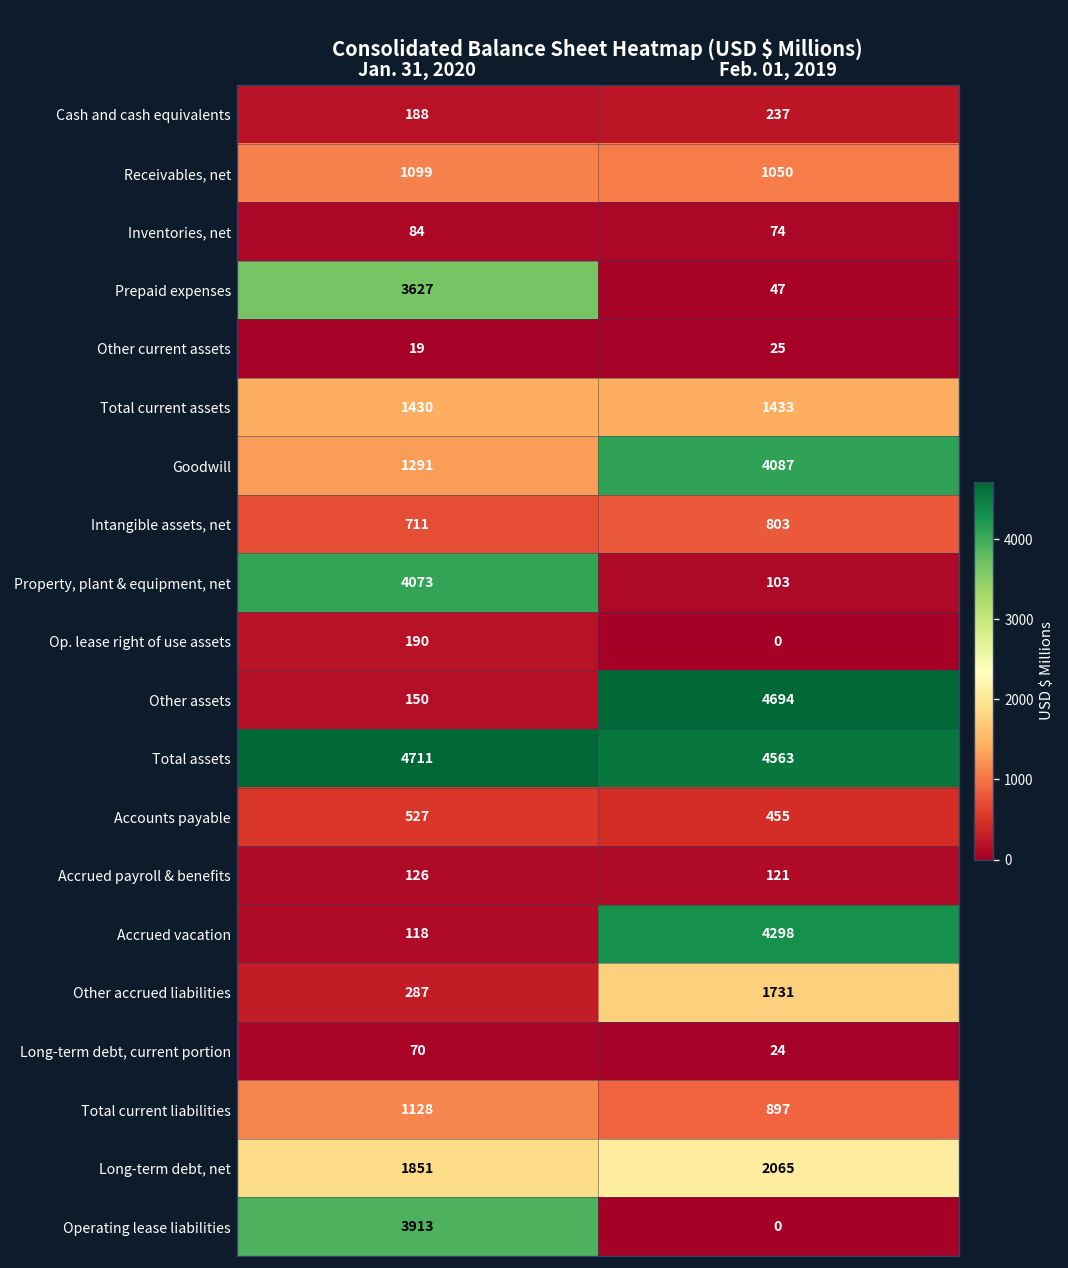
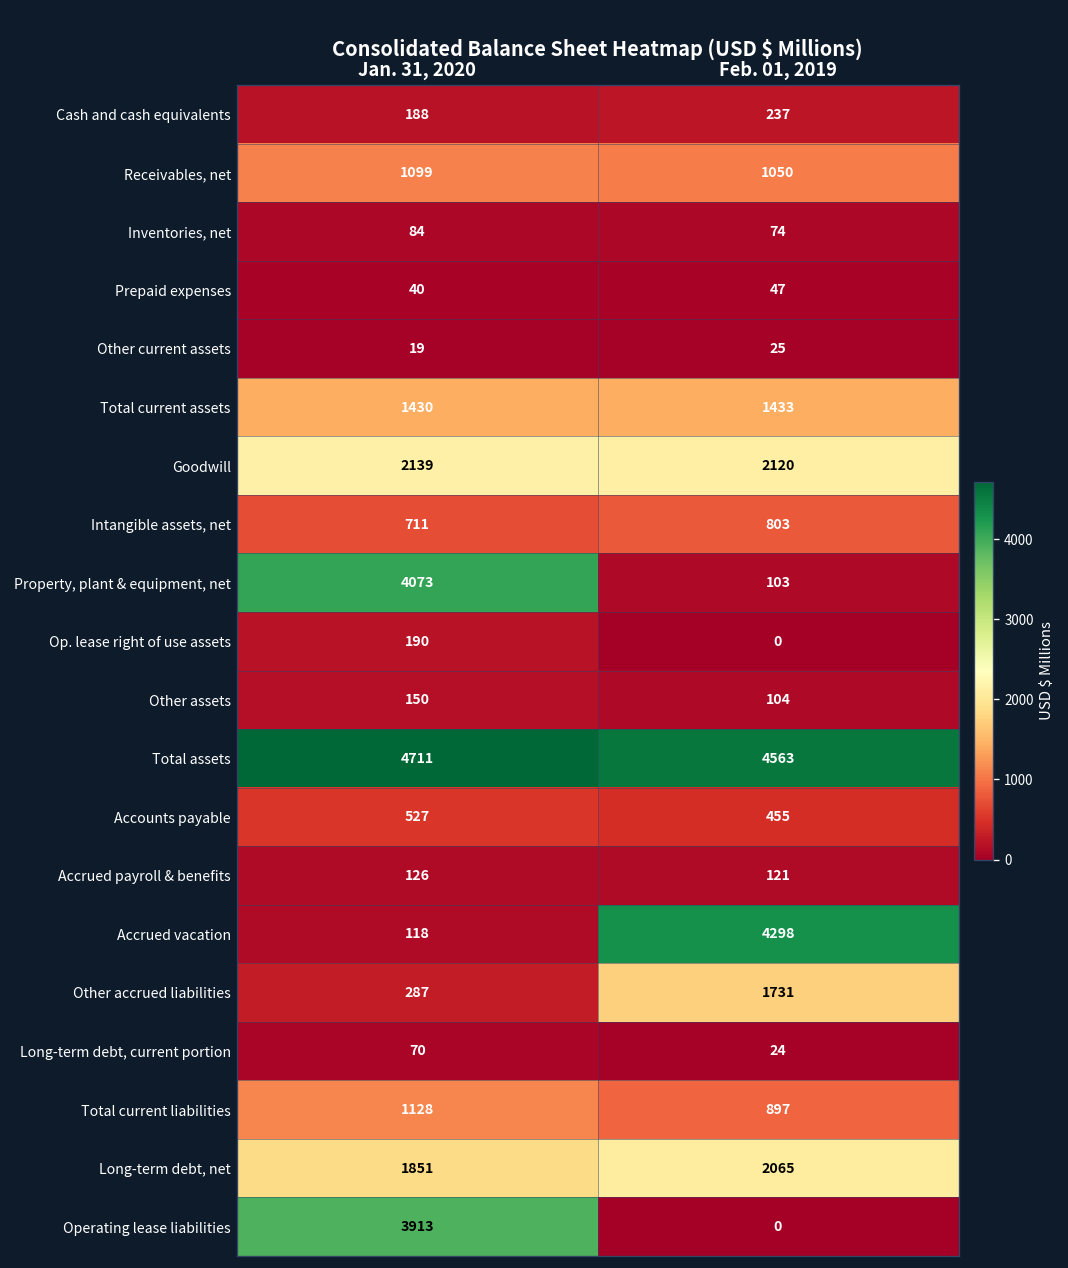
  {
    "Cash and cash equivalents": {
      "Jan. 31, 2020": 188,
      "Feb. 01, 2019": 237
    },
    "Receivables, net": {
      "Jan. 31, 2020": 1099,
      "Feb. 01, 2019": 1050
    },
    "Inventories, net": {
      "Jan. 31, 2020": 84,
      "Feb. 01, 2019": 74
    },
    "Prepaid expenses": {
-     "Jan. 31, 2020": 3627,
+     "Jan. 31, 2020": 40,
      "Feb. 01, 2019": 47
    },
    "Other current assets": {
      "Jan. 31, 2020": 19,
      "Feb. 01, 2019": 25
    },
    "Total current assets": {
      "Jan. 31, 2020": 1430,
      "Feb. 01, 2019": 1433
    },
    "Goodwill": {
-     "Jan. 31, 2020": 1291,
-     "Feb. 01, 2019": 4087
+     "Jan. 31, 2020": 2139,
+     "Feb. 01, 2019": 2120
    },
    "Intangible assets, net": {
      "Jan. 31, 2020": 711,
      "Feb. 01, 2019": 803
    },
    "Property, plant & equipment, net": {
      "Jan. 31, 2020": 4073,
      "Feb. 01, 2019": 103
    },
    "Op. lease right of use assets": {
      "Jan. 31, 2020": 190,
      "Feb. 01, 2019": 0
    },
    "Other assets": {
      "Jan. 31, 2020": 150,
-     "Feb. 01, 2019": 4694
+     "Feb. 01, 2019": 104
    },
    "Total assets": {
      "Jan. 31, 2020": 4711,
      "Feb. 01, 2019": 4563
    },
    "Accounts payable": {
      "Jan. 31, 2020": 527,
      "Feb. 01, 2019": 455
    },
    "Accrued payroll & benefits": {
      "Jan. 31, 2020": 126,
      "Feb. 01, 2019": 121
    },
    "Accrued vacation": {
      "Jan. 31, 2020": 118,
      "Feb. 01, 2019": 4298
    },
    "Other accrued liabilities": {
      "Jan. 31, 2020": 287,
      "Feb. 01, 2019": 1731
    },
    "Long-term debt, current portion": {
      "Jan. 31, 2020": 70,
      "Feb. 01, 2019": 24
    },
    "Total current liabilities": {
      "Jan. 31, 2020": 1128,
      "Feb. 01, 2019": 897
    },
    "Long-term debt, net": {
      "Jan. 31, 2020": 1851,
      "Feb. 01, 2019": 2065
    },
    "Operating lease liabilities": {
      "Jan. 31, 2020": 3913,
      "Feb. 01, 2019": 0
    }
  }
